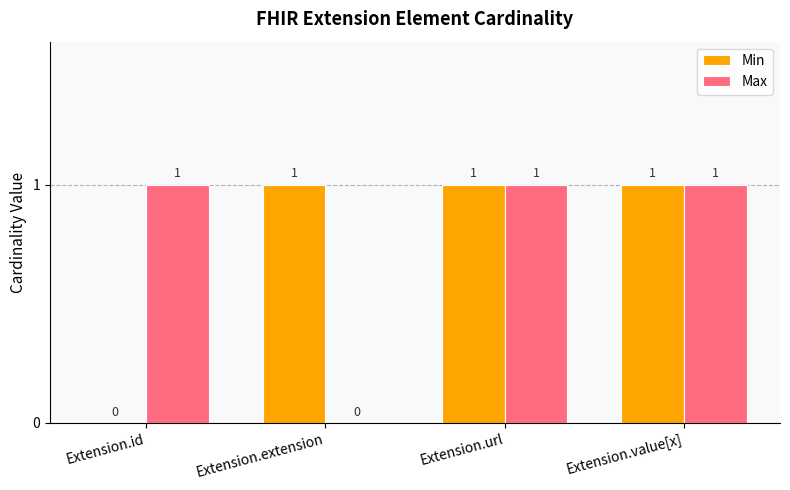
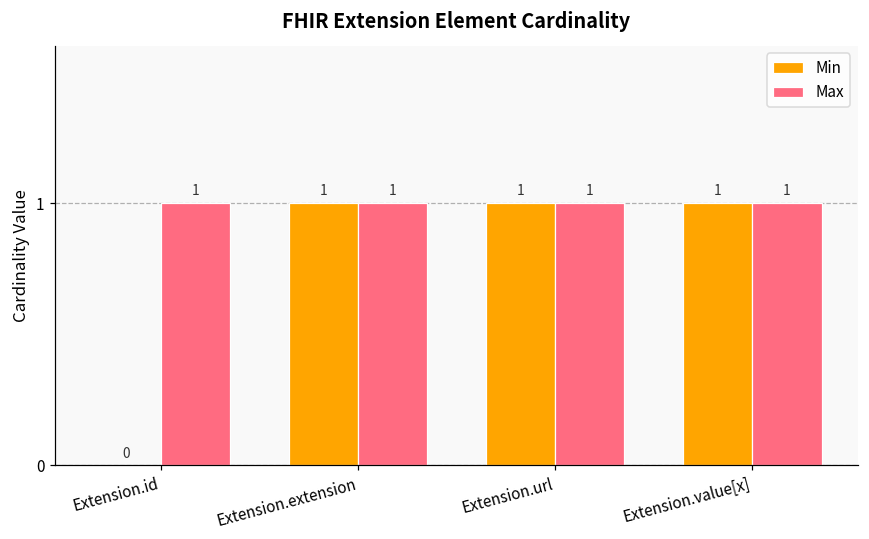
  {
    "Min": {
      "Extension.id": 0,
      "Extension.extension": 1,
      "Extension.url": 1,
      "Extension.value[x]": 1
    },
    "Max": {
      "Extension.id": 1,
-     "Extension.extension": 0,
+     "Extension.extension": 1,
      "Extension.url": 1,
      "Extension.value[x]": 1
    }
  }
